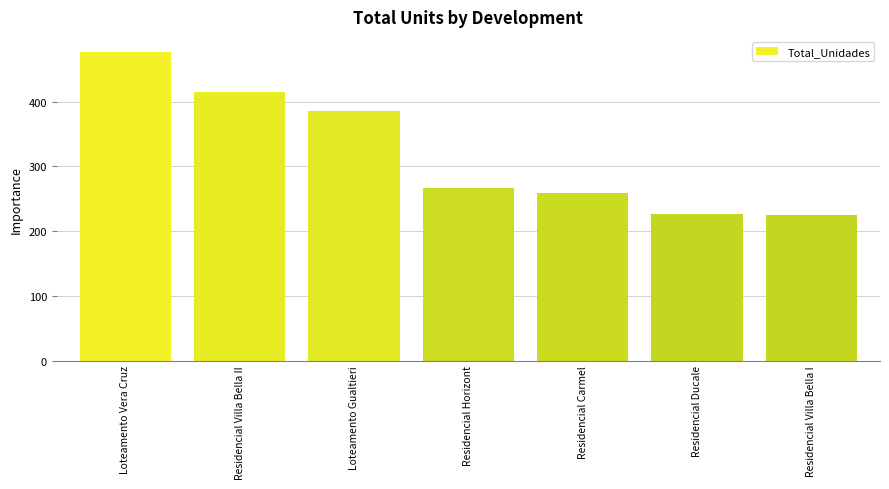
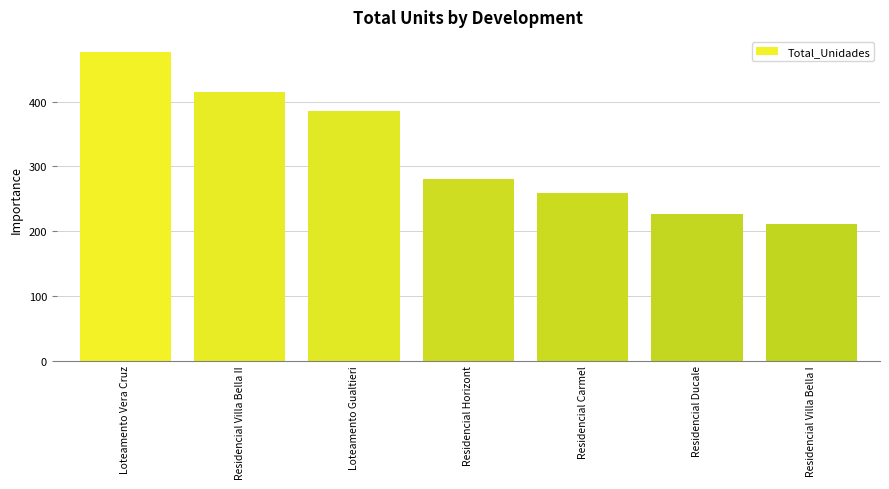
  {
    "Loteamento Vera Cruz": 480,
    "Residencial Villa Bella II": 420,
    "Loteamento Gualtieri": 390,
-   "Residencial Horizont": 270,
+   "Residencial Horizont": 280,
    "Residencial Carmel": 260,
    "Residencial Ducale": 230,
-   "Residencial Villa Bella I": 220
+   "Residencial Villa Bella I": 210
  }
